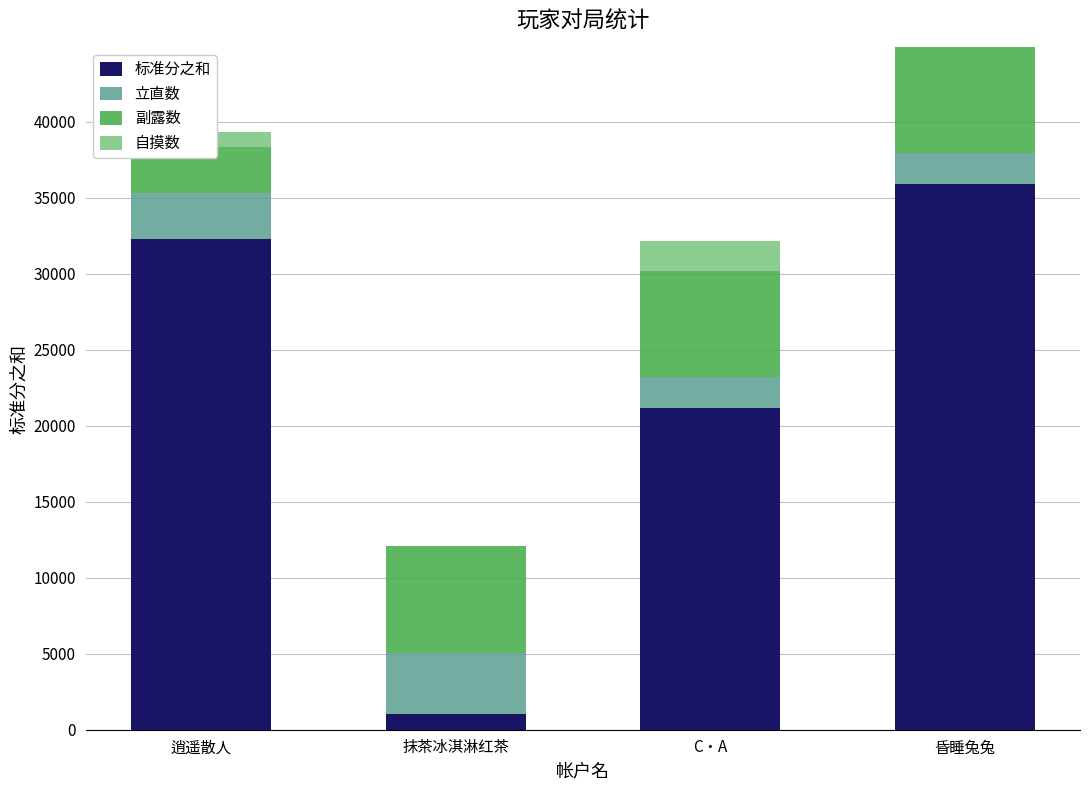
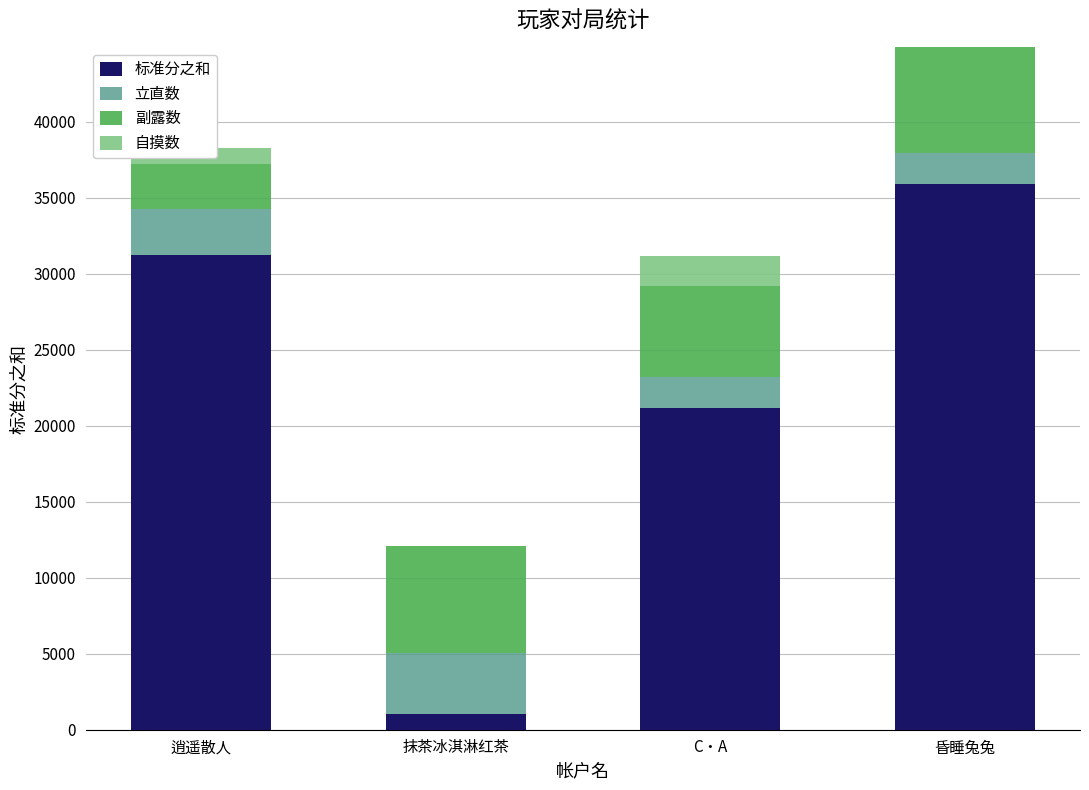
  {
    "标准分之和": {
-     "逍遥散人": 32300,
+     "逍遥散人": 31200,
      "抹茶冰淇淋红茶": 1100,
      "C・A": 21200,
      "昏睡兔兔": 35900
    },
    "副露数": {
      "抹茶冰淇淋红茶": 7000,
-     "C・A": 7000,
+     "C・A": 6000,
      "昏睡兔兔": 7000
    }
  }
